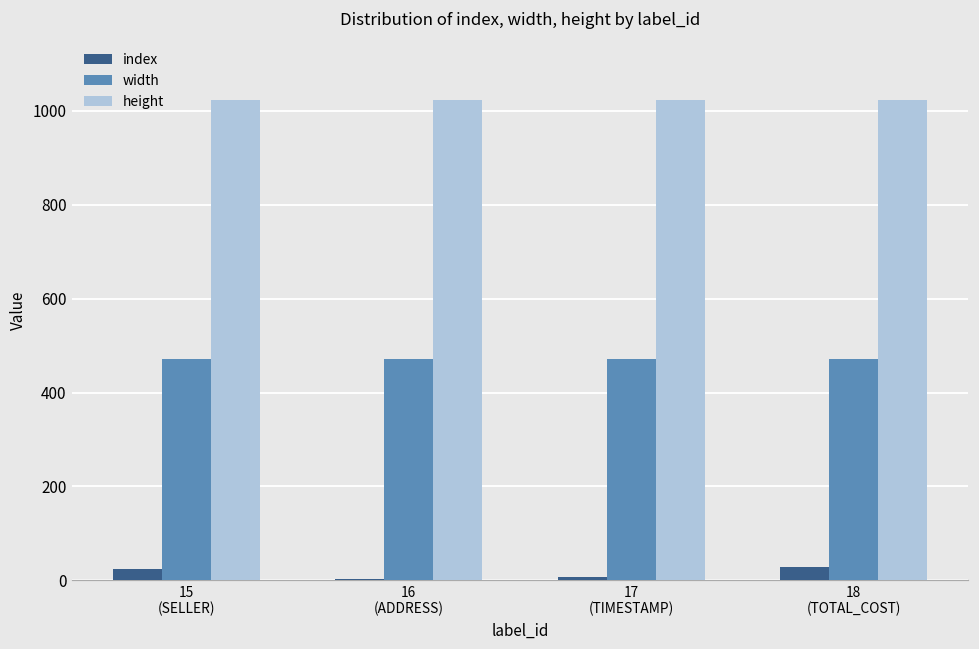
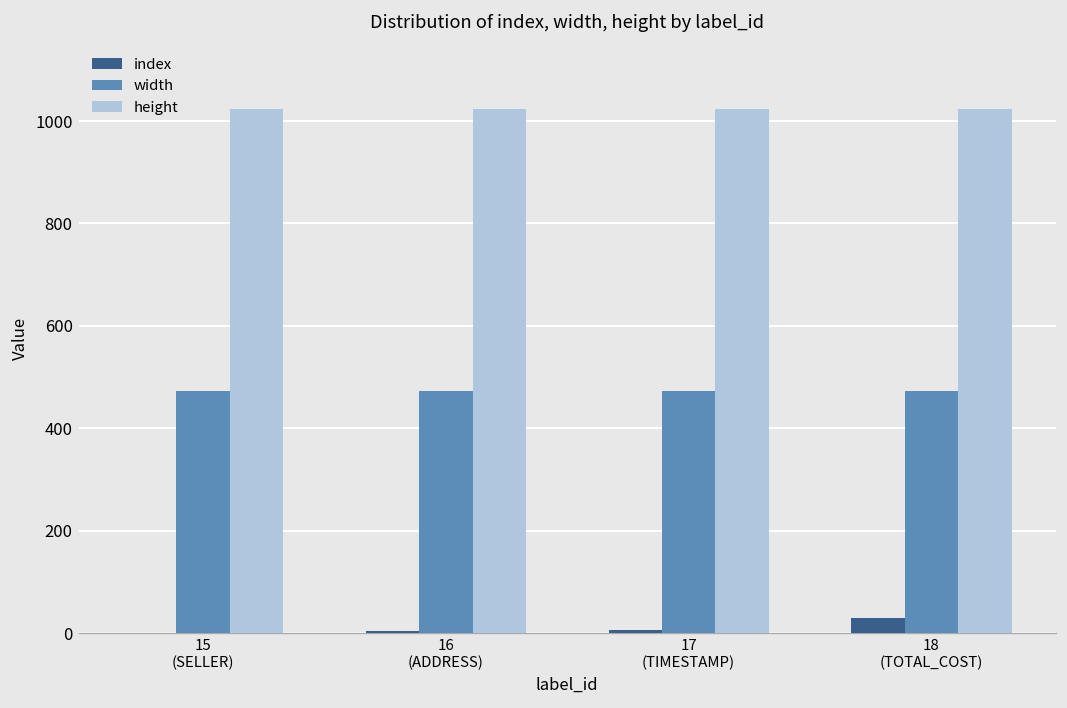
  {
    "index": {
-     "15 (SELLER)": 30,
+     "15 (SELLER)": 0,
      "17 (TIMESTAMP)": 10,
      "18 (TOTAL_COST)": 30
    },
    "width": {
      "15 (SELLER)": 470,
      "16 (ADDRESS)": 470,
      "17 (TIMESTAMP)": 470,
      "18 (TOTAL_COST)": 470
    },
    "height": {
      "15 (SELLER)": 1020,
      "16 (ADDRESS)": 1020,
      "17 (TIMESTAMP)": 1020,
      "18 (TOTAL_COST)": 1020
    }
  }
